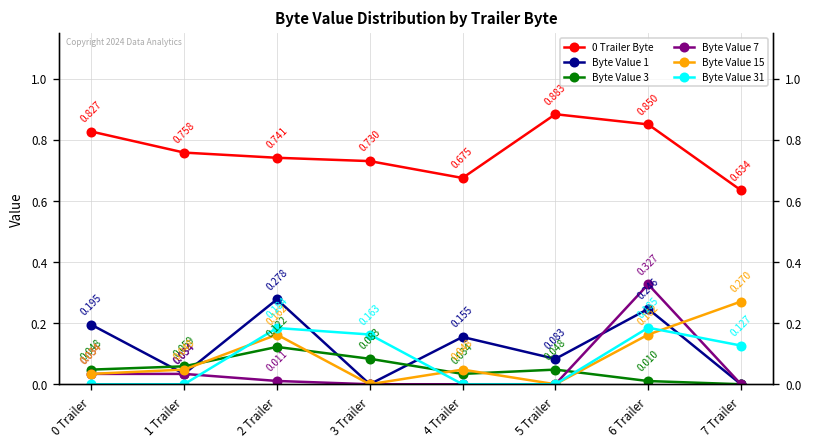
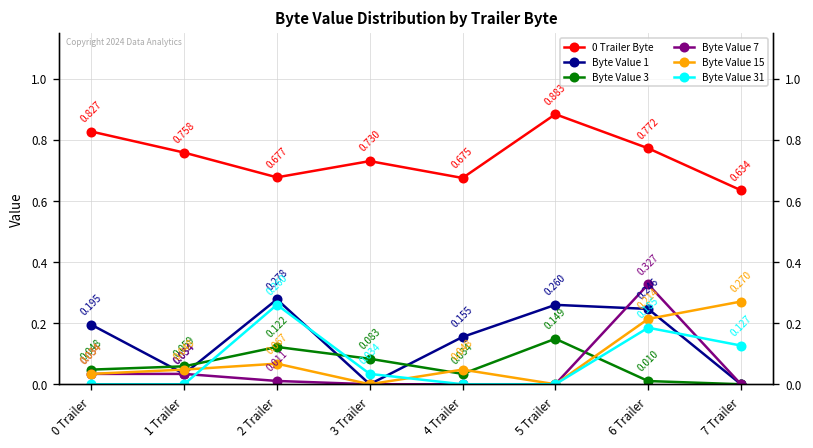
  {
    "0 Trailer Byte": {
      "0 Trailer": 0.827,
      "1 Trailer": 0.758,
-     "2 Trailer": 0.741,
+     "2 Trailer": 0.677,
      "3 Trailer": 0.730,
      "4 Trailer": 0.675,
-     "6 Trailer": 0.850,
+     "6 Trailer": 0.772,
      "7 Trailer": 0.634
    },
    "Byte Value 1": {
      "0 Trailer": 0.195,
      "2 Trailer": 0.278,
      "4 Trailer": 0.155,
-     "5 Trailer": 0.083
+     "5 Trailer": 0.260
    },
    "Byte Value 3": {
-     "5 Trailer": 0.048,
+     "5 Trailer": 0.149,
      "6 Trailer": 0.010
    },
    "Byte Value 7": {
      "6 Trailer": 0.327
    },
    "Byte Value 15": {
-     "2 Trailer": 0.162,
-     "6 Trailer": 0.162,
+     "2 Trailer": 0.067,
+     "6 Trailer": 0.214,
      "7 Trailer": 0.270
    },
    "Byte Value 31": {
-     "2 Trailer": 0.184,
-     "3 Trailer": 0.163,
+     "2 Trailer": 0.260,
+     "3 Trailer": 0.034,
      "7 Trailer": 0.127
    }
  }
